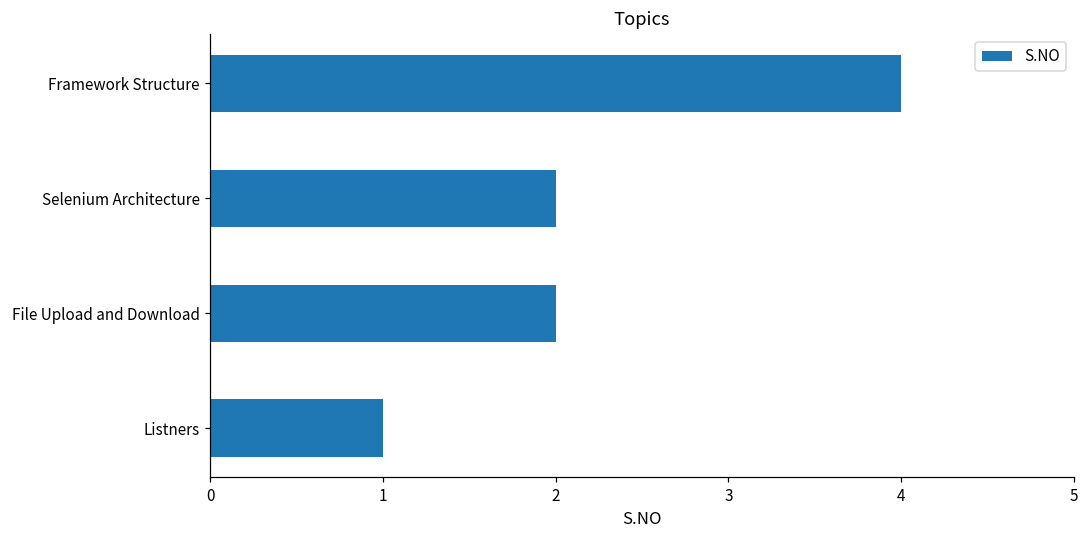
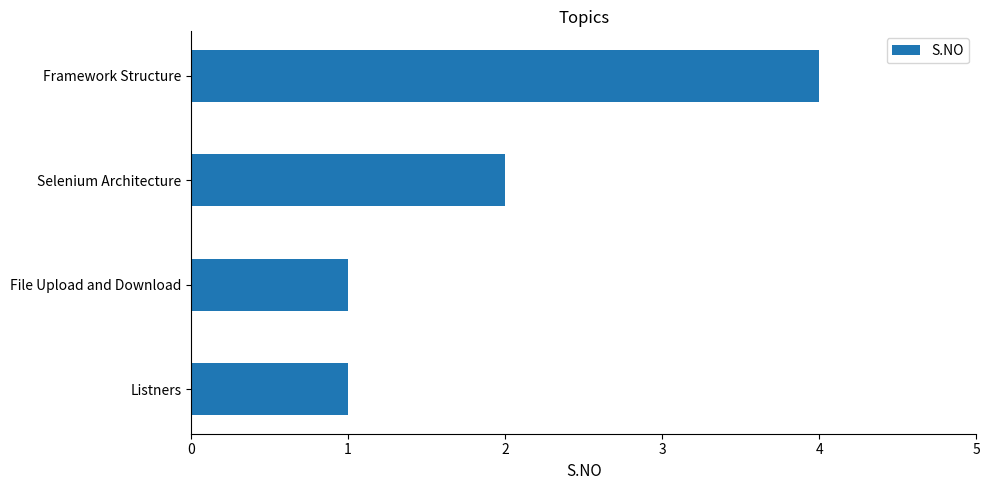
  {
    "Framework Structure": 4,
    "Selenium Architecture": 2,
-   "File Upload and Download": 2,
+   "File Upload and Download": 1,
    "Listners": 1
  }
